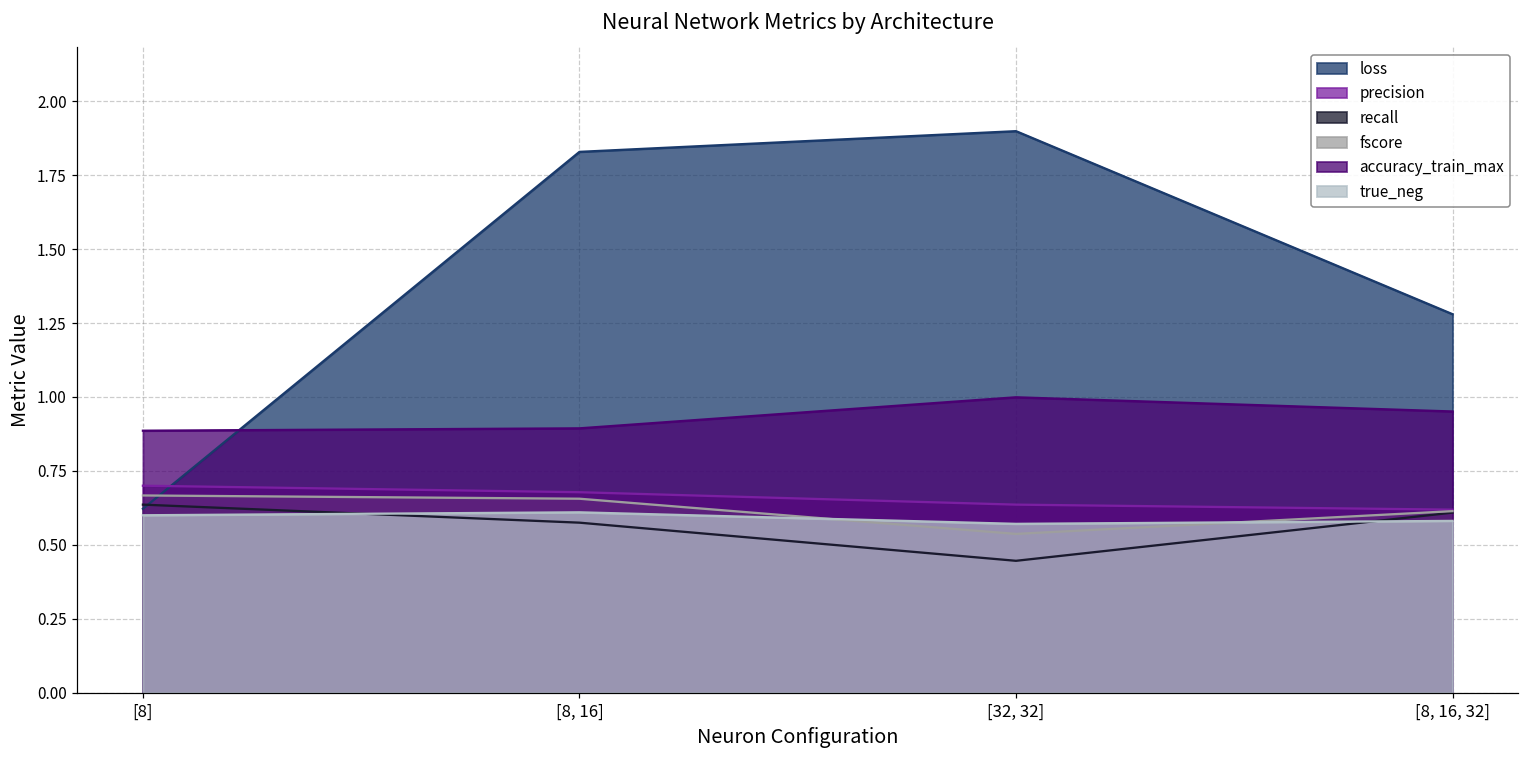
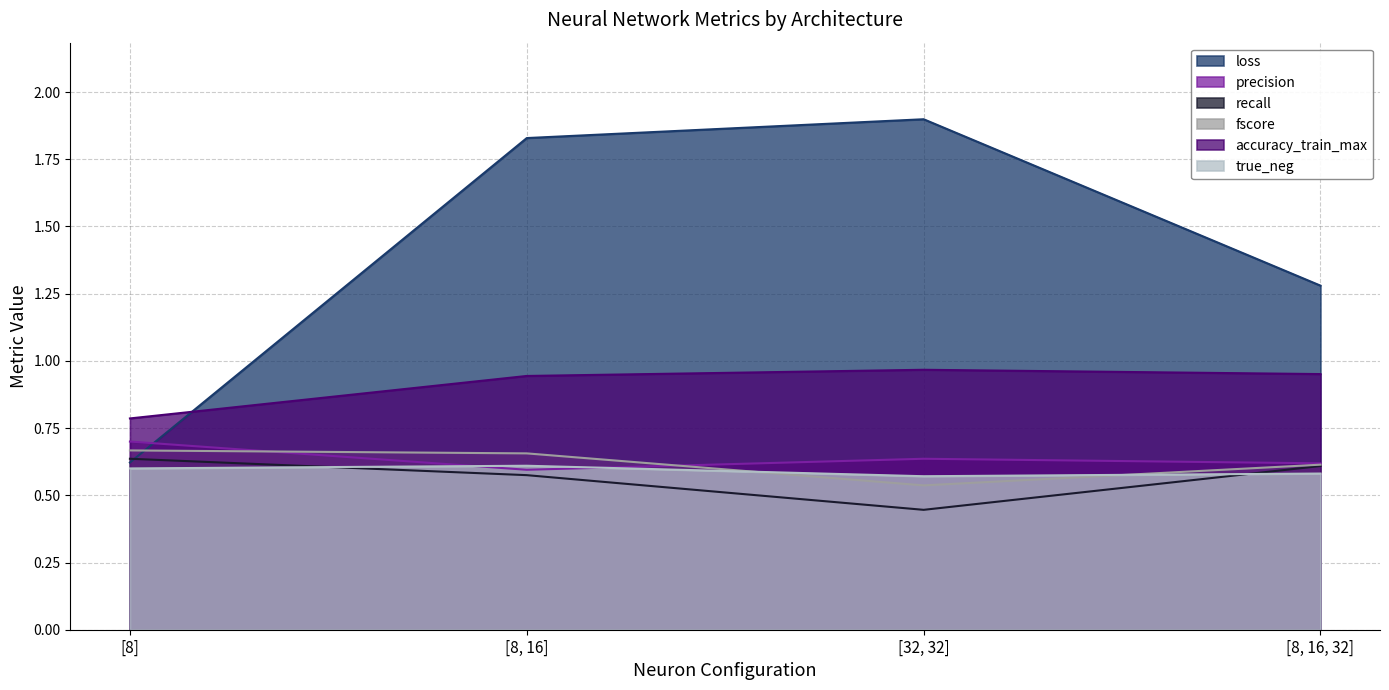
  {
    "loss": {
      "[8]": 0.62,
      "[8, 16]": 1.83,
      "[32, 32]": 1.90,
      "[8, 16, 32]": 1.28
    },
    "precision": {
      "[8]": 0.70,
-     "[8, 16]": 0.68,
+     "[8, 16]": 0.60,
      "[32, 32]": 0.64
    },
    "recall": {
      "[8]": 0.64,
      "[8, 16]": 0.58,
      "[32, 32]": 0.45
    },
    "accuracy_train_max": {
-     "[8]": 0.89,
-     "[8, 16]": 0.89,
-     "[32, 32]": 1.00,
+     "[8]": 0.79,
+     "[8, 16]": 0.94,
+     "[32, 32]": 0.97,
      "[8, 16, 32]": 0.95
    }
  }
